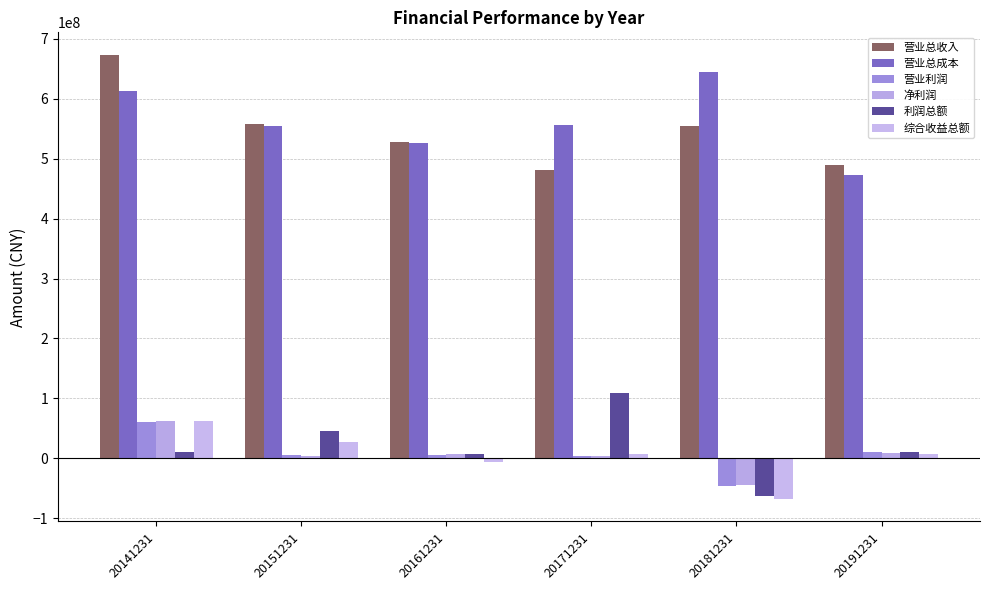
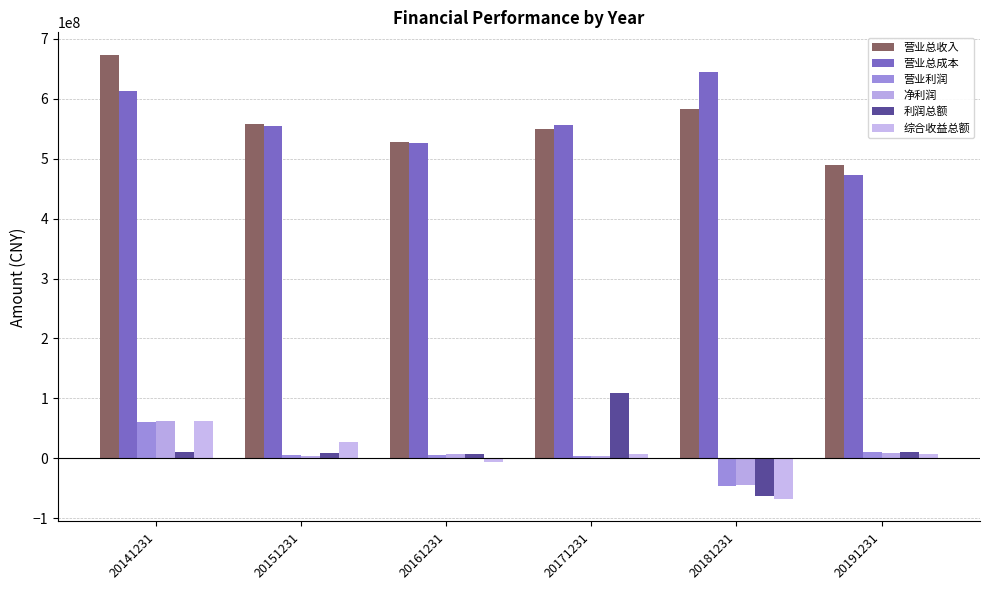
  {
    "营业总收入": {
      "20141231": 670000000,
      "20151231": 560000000,
      "20161231": 530000000,
-     "20171231": 480000000,
-     "20181231": 550000000,
+     "20171231": 550000000,
+     "20181231": 580000000,
      "20191231": 490000000
    },
    "利润总额": {
      "20141231": 10000000,
-     "20151231": 40000000,
+     "20151231": 10000000,
      "20161231": 10000000,
      "20171231": 110000000,
      "20181231": -60000000,
      "20191231": 10000000
    }
  }
